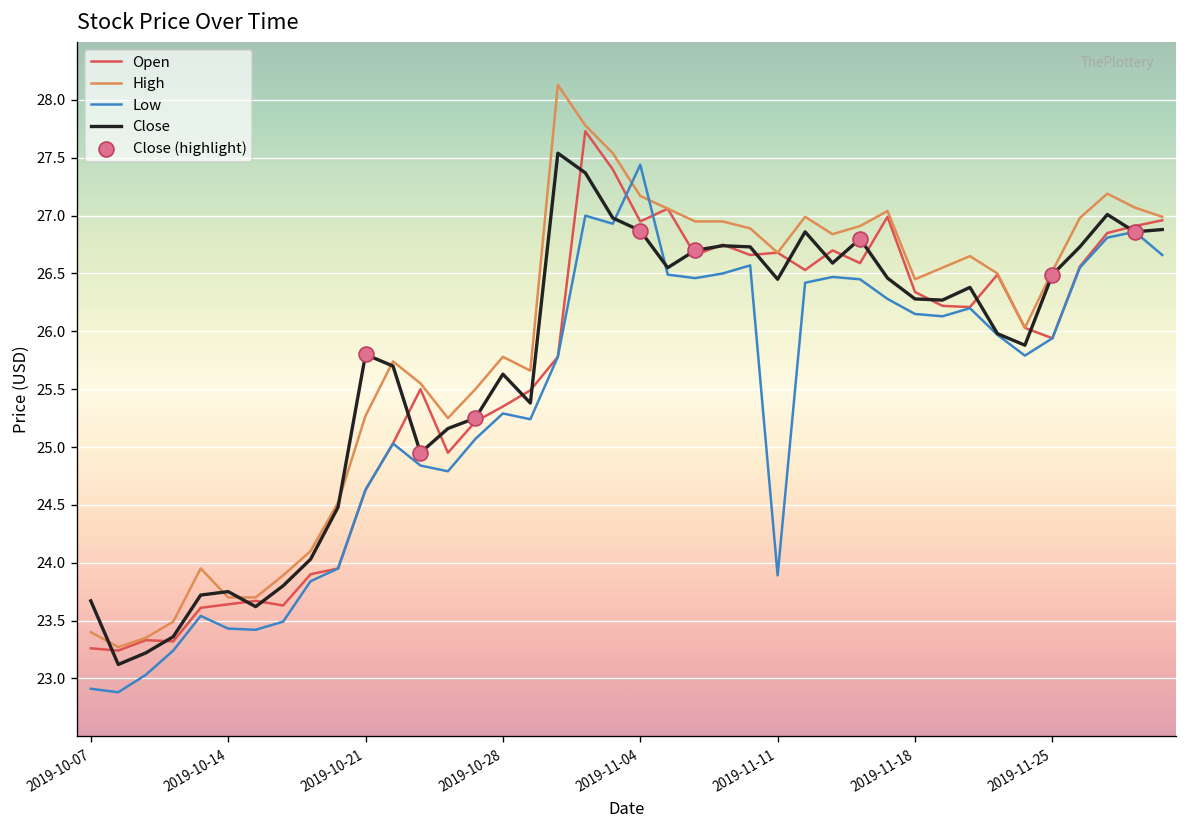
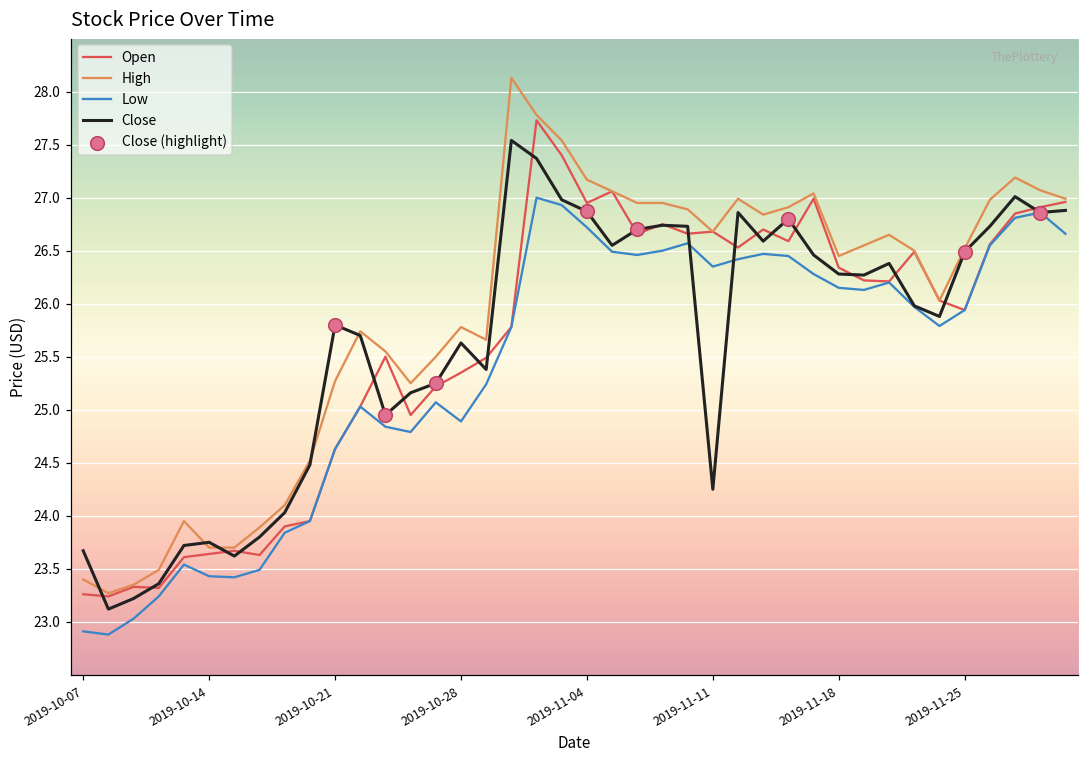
  {
    "Low": {
      "2019-10-07": 22.9,
      "2019-10-14": 23.4,
-     "2019-10-28": 25.3,
-     "2019-11-04": 27.4,
-     "2019-11-11": 23.9,
+     "2019-10-28": 24.9,
+     "2019-11-04": 26.7,
+     "2019-11-11": 26.4,
      "2019-11-18": 26.2
    },
    "Close": {
      "2019-10-07": 23.7,
      "2019-10-14": 23.8,
      "2019-10-28": 25.6,
-     "2019-11-11": 26.5,
+     "2019-11-11": 24.3,
      "2019-11-18": 26.3
    }
  }
